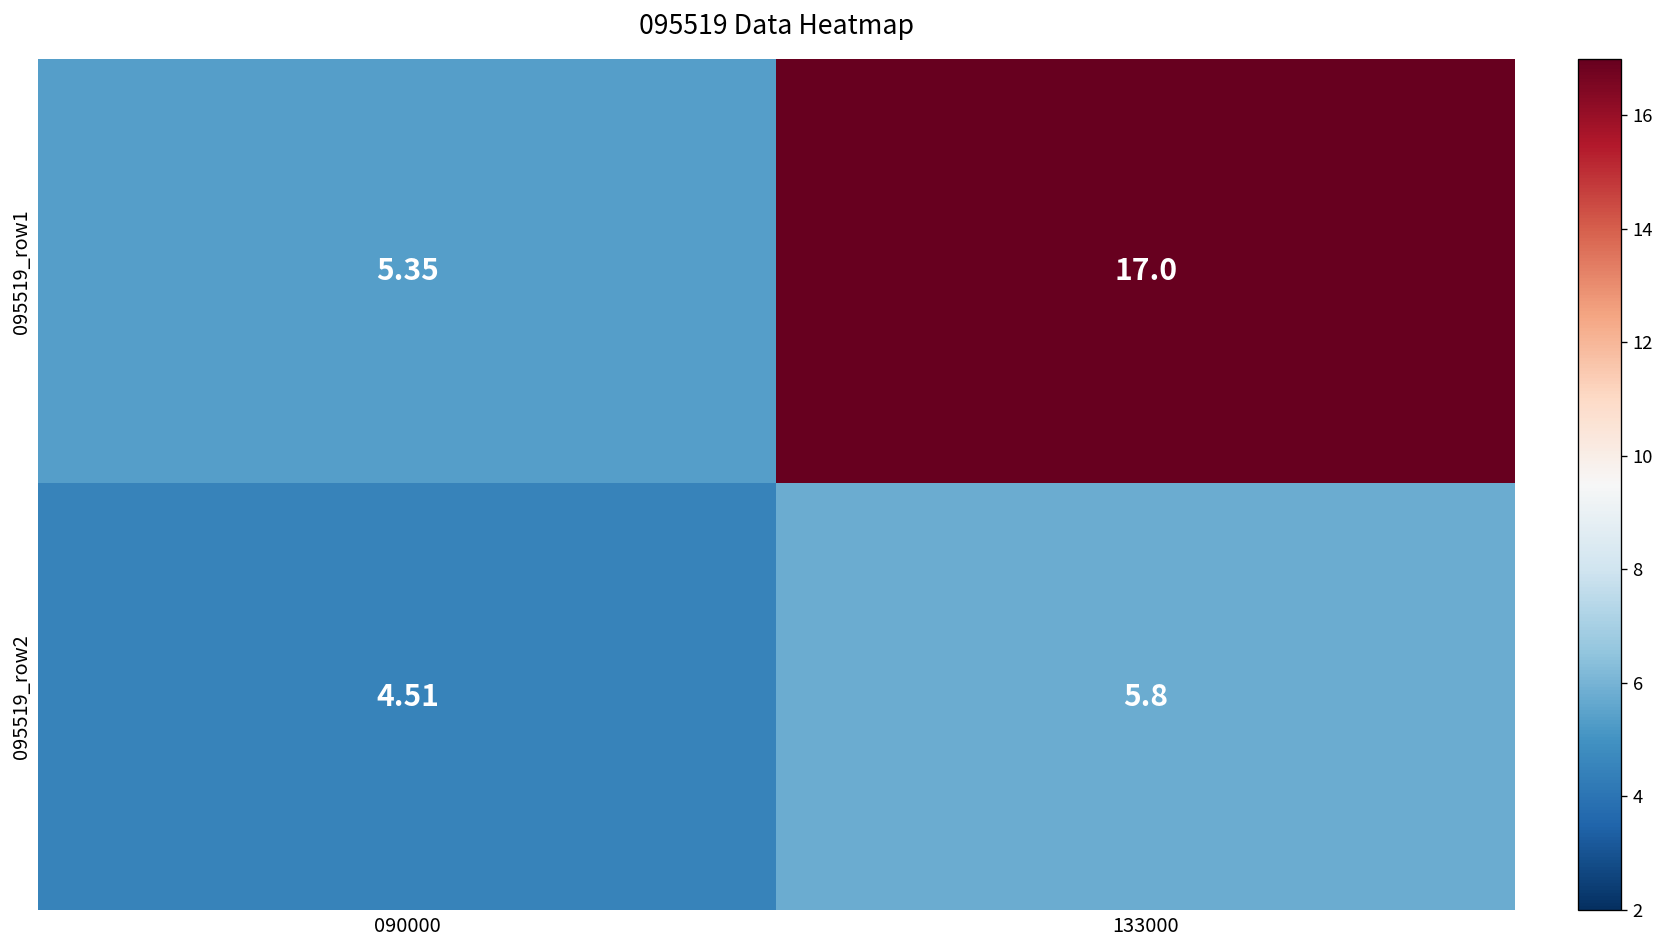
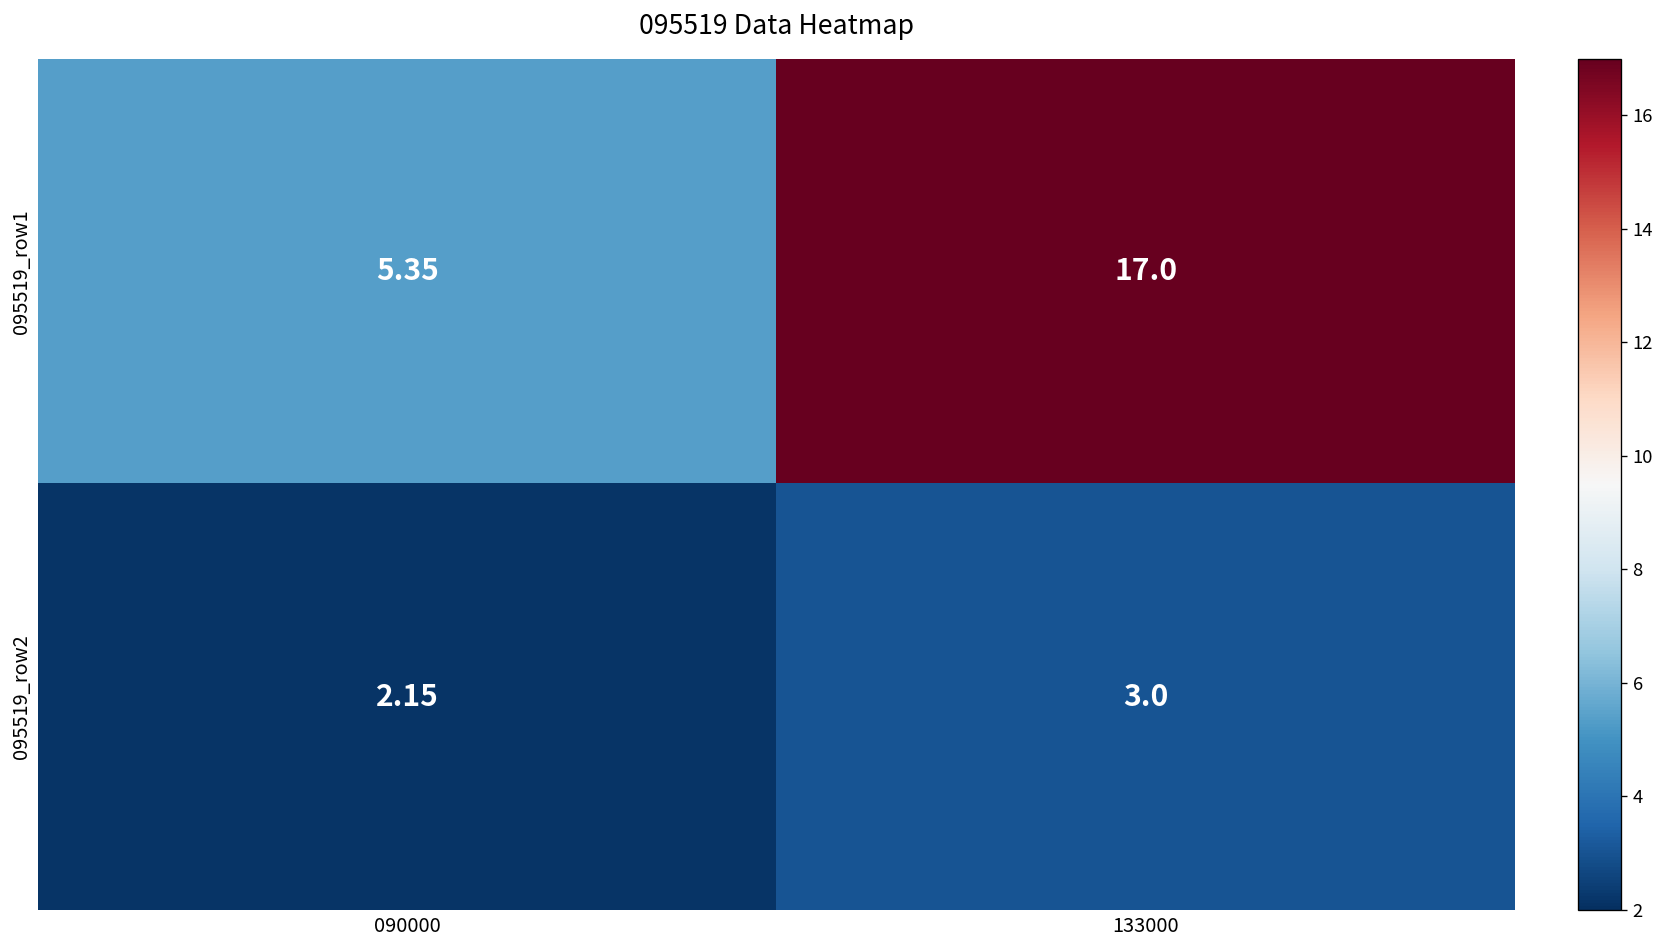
  {
    "095519_row1": {
      "090000": 5.35,
      "133000": 17.0
    },
    "095519_row2": {
-     "090000": 4.51,
-     "133000": 5.8
+     "090000": 2.15,
+     "133000": 3.0
    }
  }
